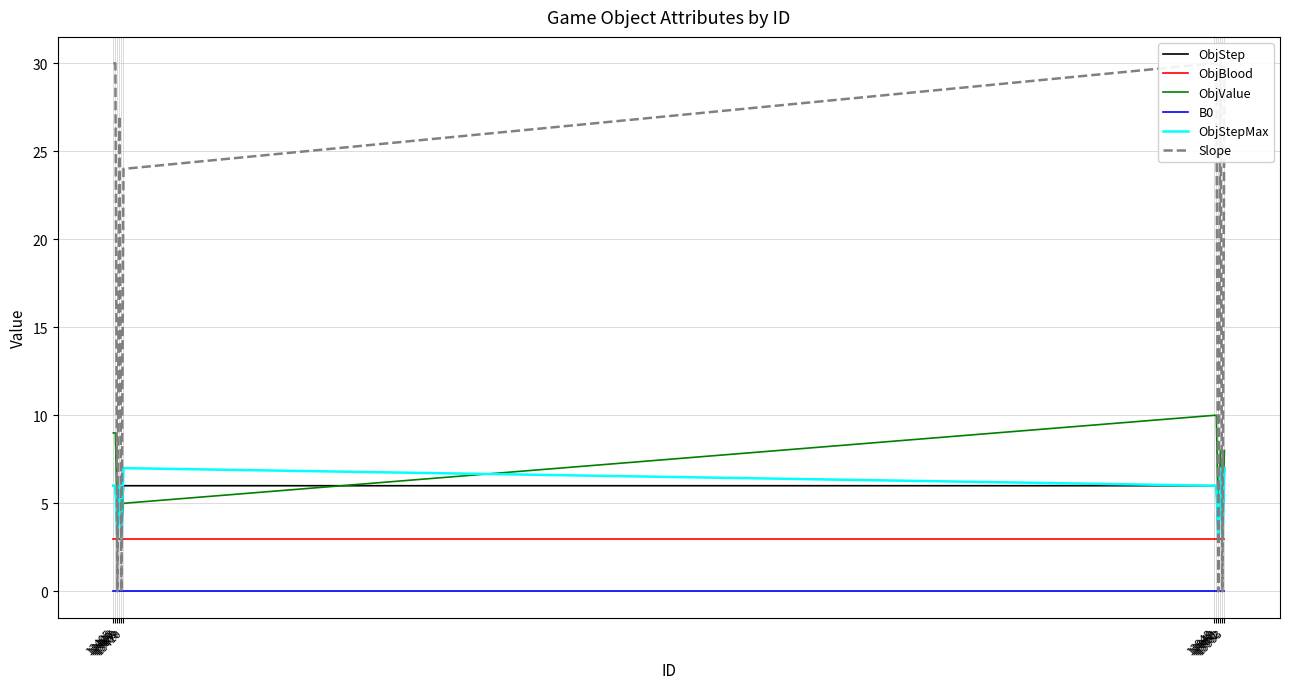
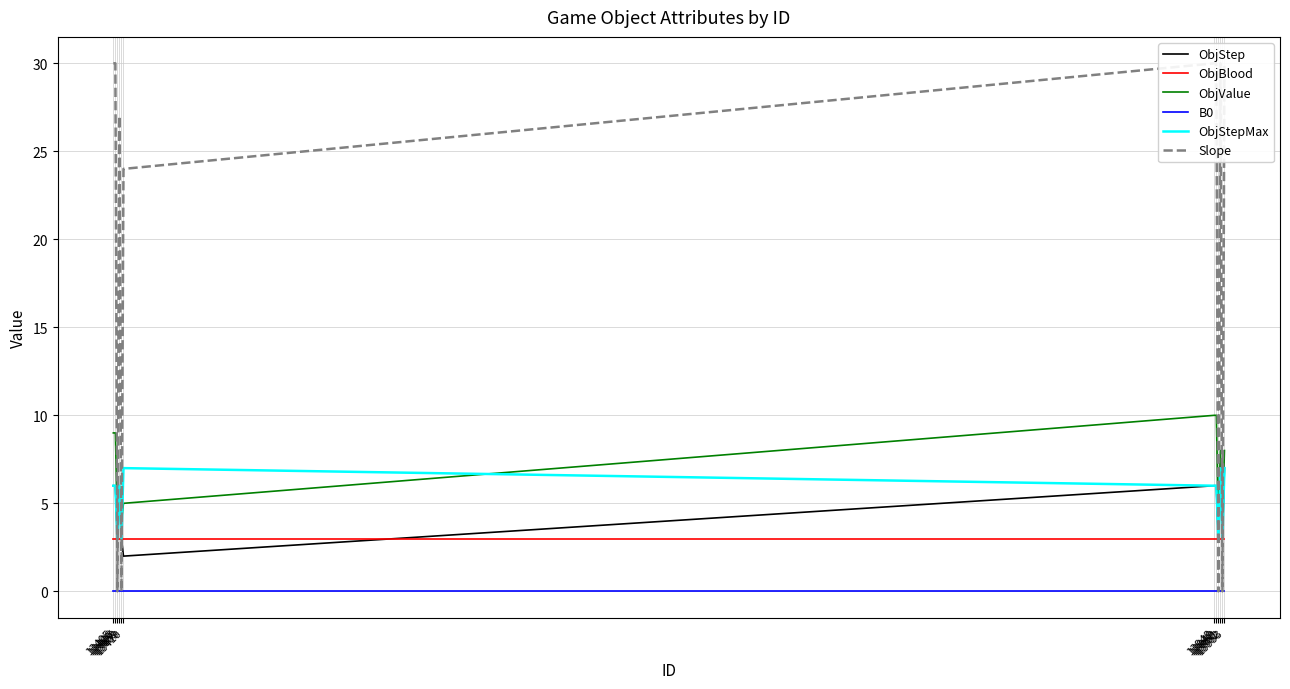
  {
    "ObjStep": {
-     "13410": 6
+     "13410": 2
    },
    "ObjBlood": {
      "13405": 3,
      "13948": 3
    },
    "ObjValue": {
      "13405": 9,
      "13406": 9,
      "13407": 4,
      "13409": 4,
      "13410": 5,
      "13948": 10,
      "13949": 10,
      "13950": 4,
      "13951": 8,
      "13952": 4,
      "13953": 8
    },
    "B0": {
      "13405": 0,
      "13948": 0
    },
    "ObjStepMax": {
      "13410": 7
    },
    "Slope": {
      "13405": 30,
      "13406": 30,
      "13408": 27,
      "13410": 24
    }
  }
